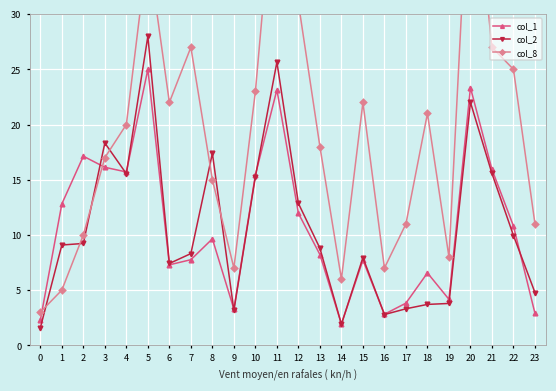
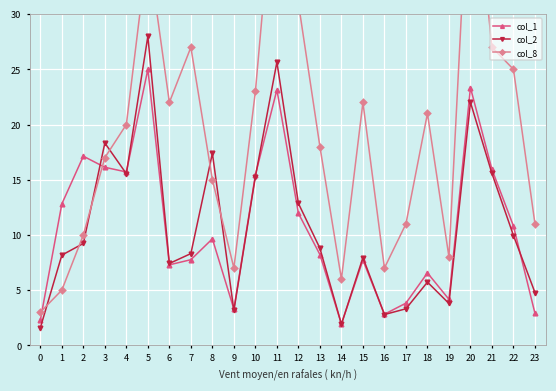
  {
    "col_2": {
      "0": 1.6,
-     "1": 9.1,
+     "1": 8.2,
      "2": 9.2,
      "3": 18.3,
      "5": 28.0,
      "7": 8.3,
      "8": 17.4,
      "11": 25.7,
      "12": 12.9,
      "13": 8.8,
      "17": 3.3,
-     "18": 3.7,
+     "18": 5.7,
      "19": 3.8,
      "20": 22.0,
      "21": 15.6,
      "22": 9.9,
      "23": 4.8
    }
  }
